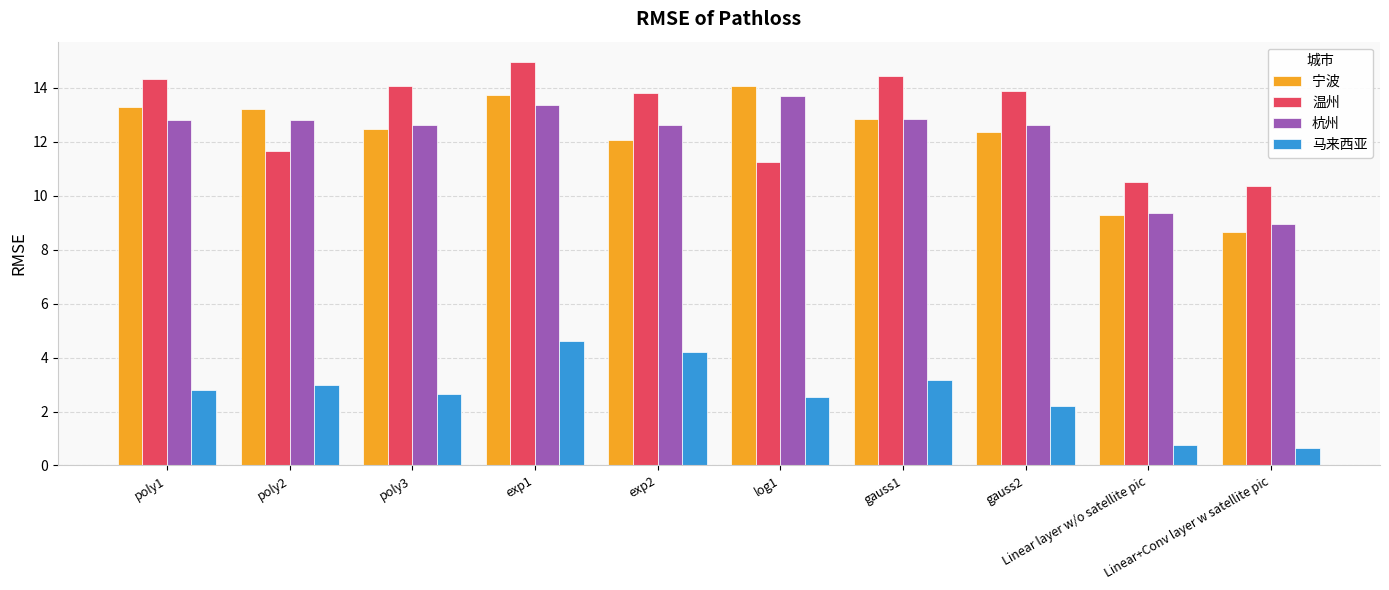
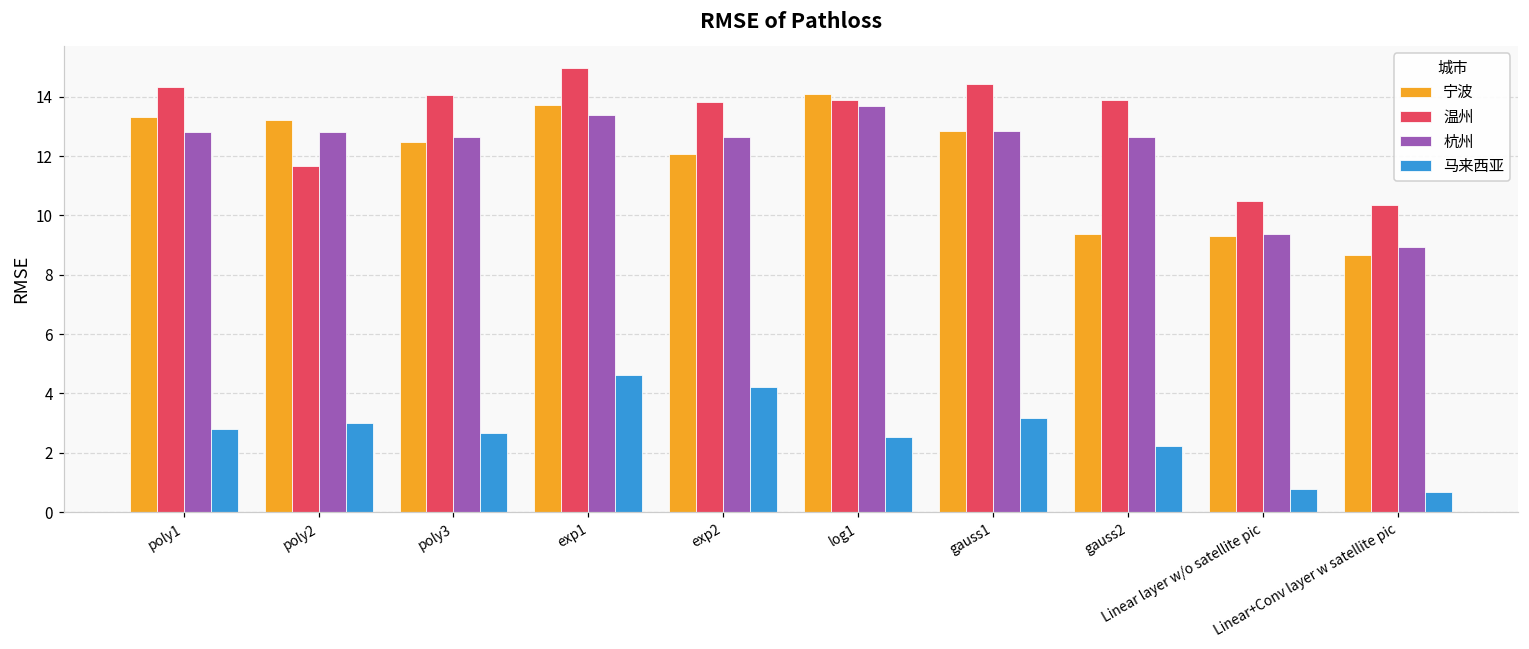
  {
    "宁波": {
      "poly1": 13.3,
      "poly2": 13.2,
      "poly3": 12.5,
      "exp1": 13.7,
      "exp2": 12.1,
      "log1": 14.1,
      "gauss1": 12.9,
-     "gauss2": 12.4,
+     "gauss2": 9.4,
      "Linear layer w/o satellite pic": 9.3,
      "Linear+Conv layer w satellite pic": 8.7
    },
    "温州": {
      "poly1": 14.3,
      "poly2": 11.7,
      "poly3": 14.1,
      "exp1": 15.0,
      "exp2": 13.8,
-     "log1": 11.3,
+     "log1": 13.9,
      "gauss1": 14.4,
      "gauss2": 13.9,
      "Linear layer w/o satellite pic": 10.5,
      "Linear+Conv layer w satellite pic": 10.4
    },
    "杭州": {
      "poly1": 12.8,
      "poly2": 12.8,
      "poly3": 12.6,
      "exp1": 13.4,
      "exp2": 12.6,
      "log1": 13.7,
      "gauss1": 12.9,
      "gauss2": 12.6,
      "Linear layer w/o satellite pic": 9.4,
      "Linear+Conv layer w satellite pic": 9.0
    },
    "马来西亚": {
      "poly1": 2.8,
      "poly2": 3.0,
      "poly3": 2.7,
      "exp1": 4.6,
      "exp2": 4.2,
      "log1": 2.5,
      "gauss1": 3.2,
      "gauss2": 2.2,
      "Linear layer w/o satellite pic": 0.8,
      "Linear+Conv layer w satellite pic": 0.7
    }
  }
